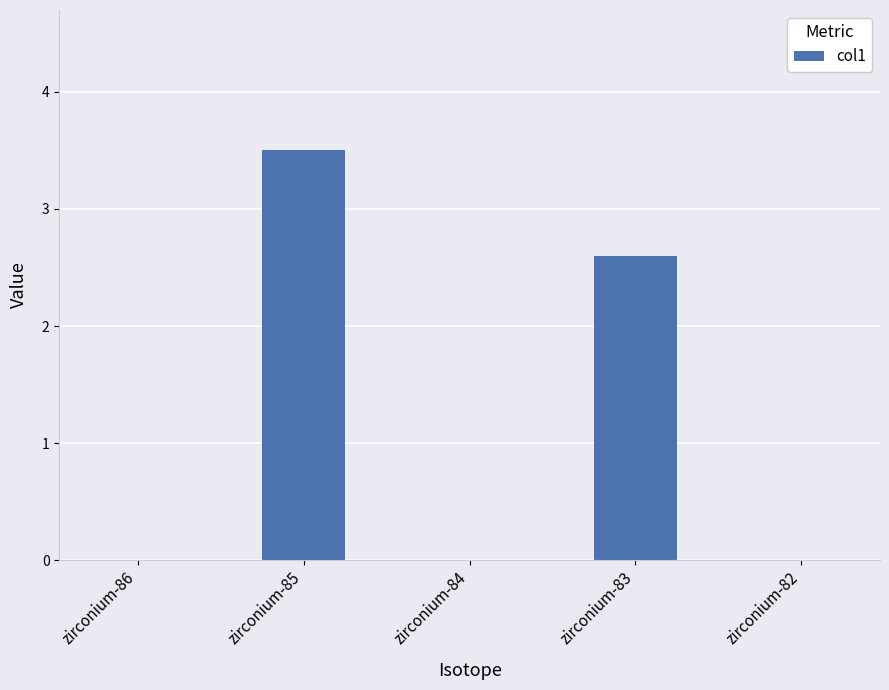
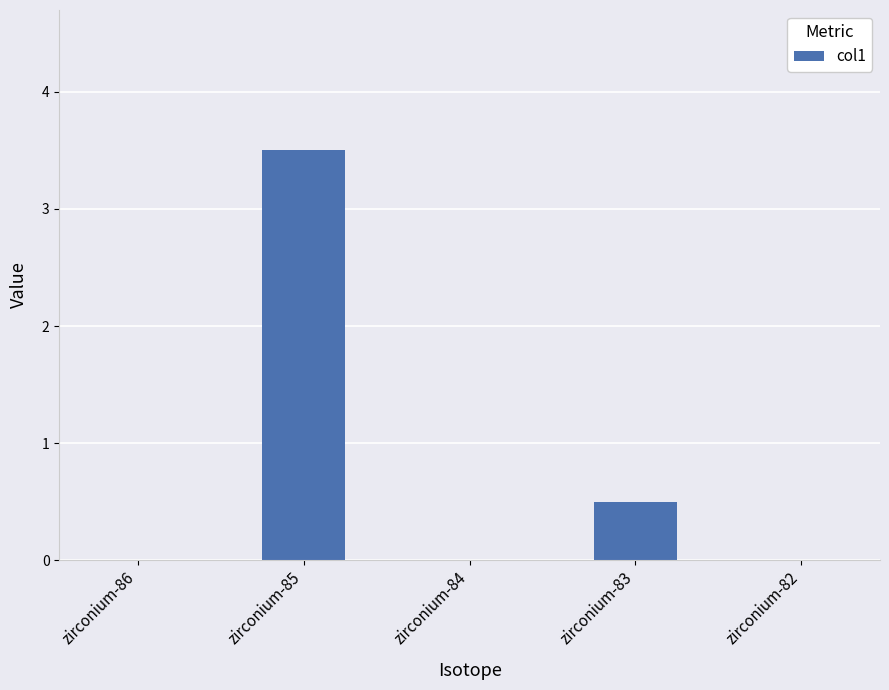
  {
    "zirconium-86": 0.0,
    "zirconium-85": 3.5,
    "zirconium-84": 0.0,
-   "zirconium-83": 2.6,
+   "zirconium-83": 0.5,
    "zirconium-82": 0.0
  }
